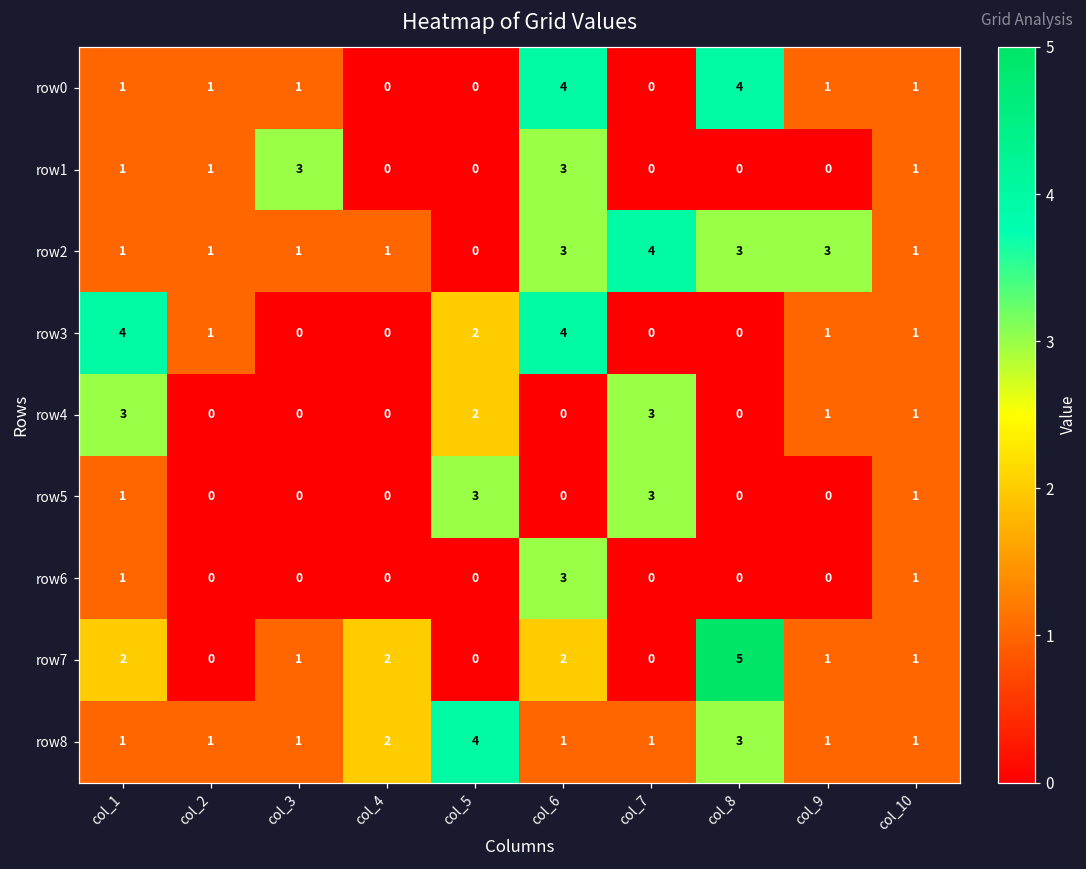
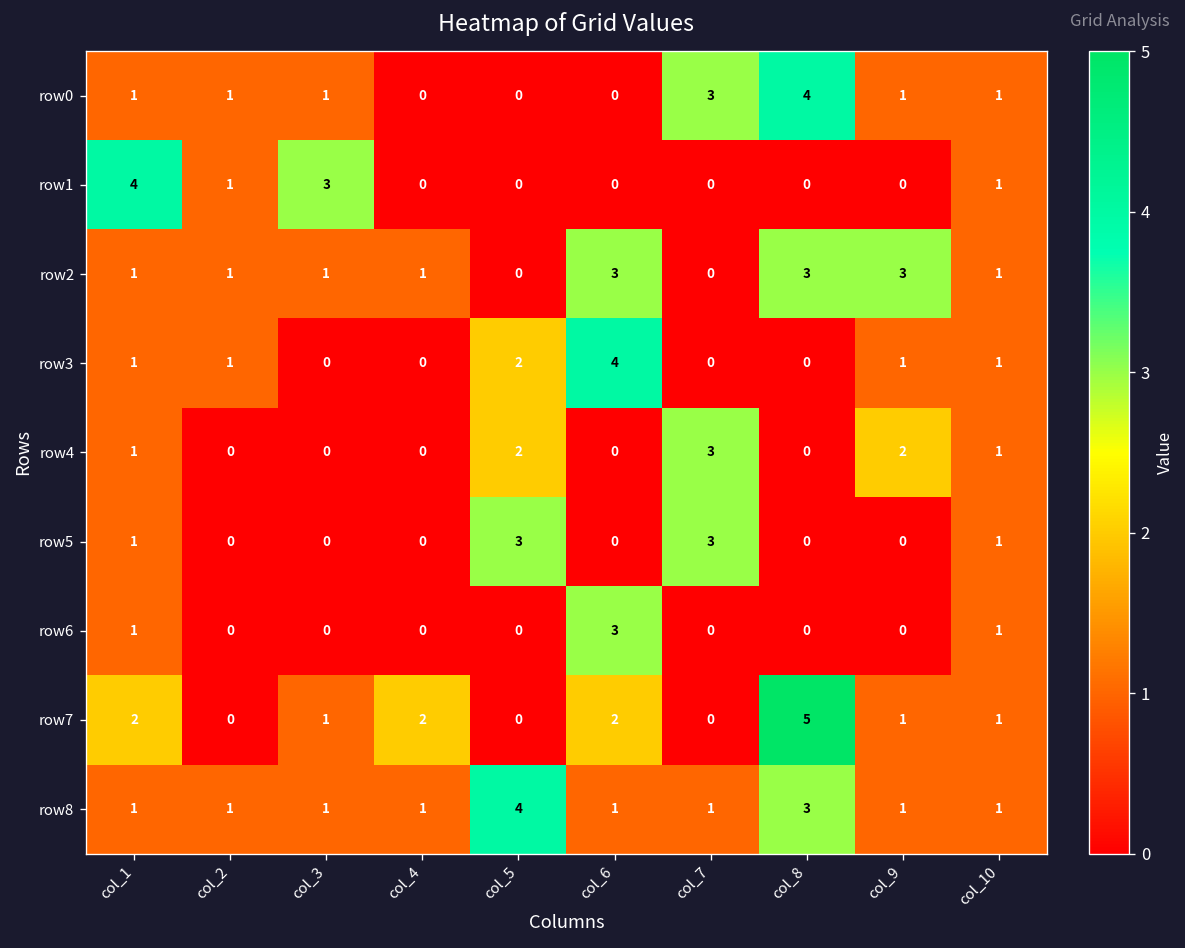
  {
    "row0": {
      "col_1": 1,
      "col_2": 1,
      "col_3": 1,
      "col_4": 0,
      "col_5": 0,
-     "col_6": 4,
-     "col_7": 0,
+     "col_6": 0,
+     "col_7": 3,
      "col_8": 4,
      "col_9": 1,
      "col_10": 1
    },
    "row1": {
-     "col_1": 1,
+     "col_1": 4,
      "col_2": 1,
      "col_3": 3,
      "col_4": 0,
      "col_5": 0,
-     "col_6": 3,
+     "col_6": 0,
      "col_7": 0,
      "col_8": 0,
      "col_9": 0,
      "col_10": 1
    },
    "row2": {
      "col_1": 1,
      "col_2": 1,
      "col_3": 1,
      "col_4": 1,
      "col_5": 0,
      "col_6": 3,
-     "col_7": 4,
+     "col_7": 0,
      "col_8": 3,
      "col_9": 3,
      "col_10": 1
    },
    "row3": {
-     "col_1": 4,
+     "col_1": 1,
      "col_2": 1,
      "col_3": 0,
      "col_4": 0,
      "col_5": 2,
      "col_6": 4,
      "col_7": 0,
      "col_8": 0,
      "col_9": 1,
      "col_10": 1
    },
    "row4": {
-     "col_1": 3,
+     "col_1": 1,
      "col_2": 0,
      "col_3": 0,
      "col_4": 0,
      "col_5": 2,
      "col_6": 0,
      "col_7": 3,
      "col_8": 0,
-     "col_9": 1,
+     "col_9": 2,
      "col_10": 1
    },
    "row5": {
      "col_1": 1,
      "col_2": 0,
      "col_3": 0,
      "col_4": 0,
      "col_5": 3,
      "col_6": 0,
      "col_7": 3,
      "col_8": 0,
      "col_9": 0,
      "col_10": 1
    },
    "row6": {
      "col_1": 1,
      "col_2": 0,
      "col_3": 0,
      "col_4": 0,
      "col_5": 0,
      "col_6": 3,
      "col_7": 0,
      "col_8": 0,
      "col_9": 0,
      "col_10": 1
    },
    "row7": {
      "col_1": 2,
      "col_2": 0,
      "col_3": 1,
      "col_4": 2,
      "col_5": 0,
      "col_6": 2,
      "col_7": 0,
      "col_8": 5,
      "col_9": 1,
      "col_10": 1
    },
    "row8": {
      "col_1": 1,
      "col_2": 1,
      "col_3": 1,
-     "col_4": 2,
+     "col_4": 1,
      "col_5": 4,
      "col_6": 1,
      "col_7": 1,
      "col_8": 3,
      "col_9": 1,
      "col_10": 1
    }
  }
